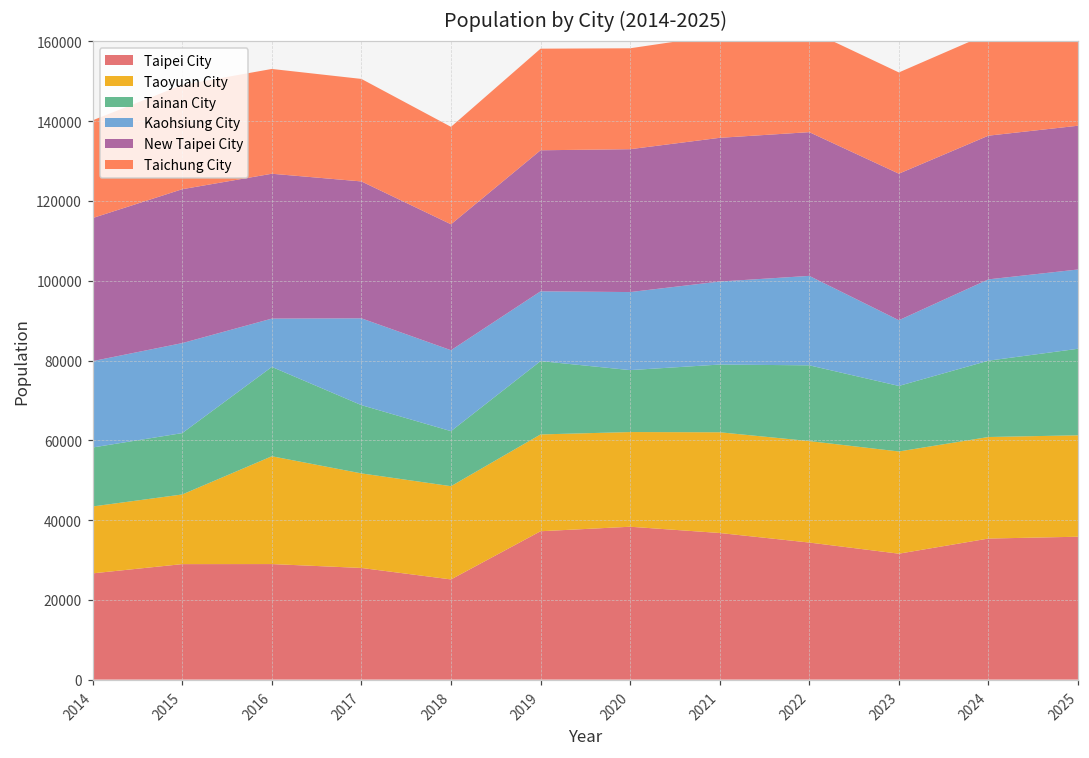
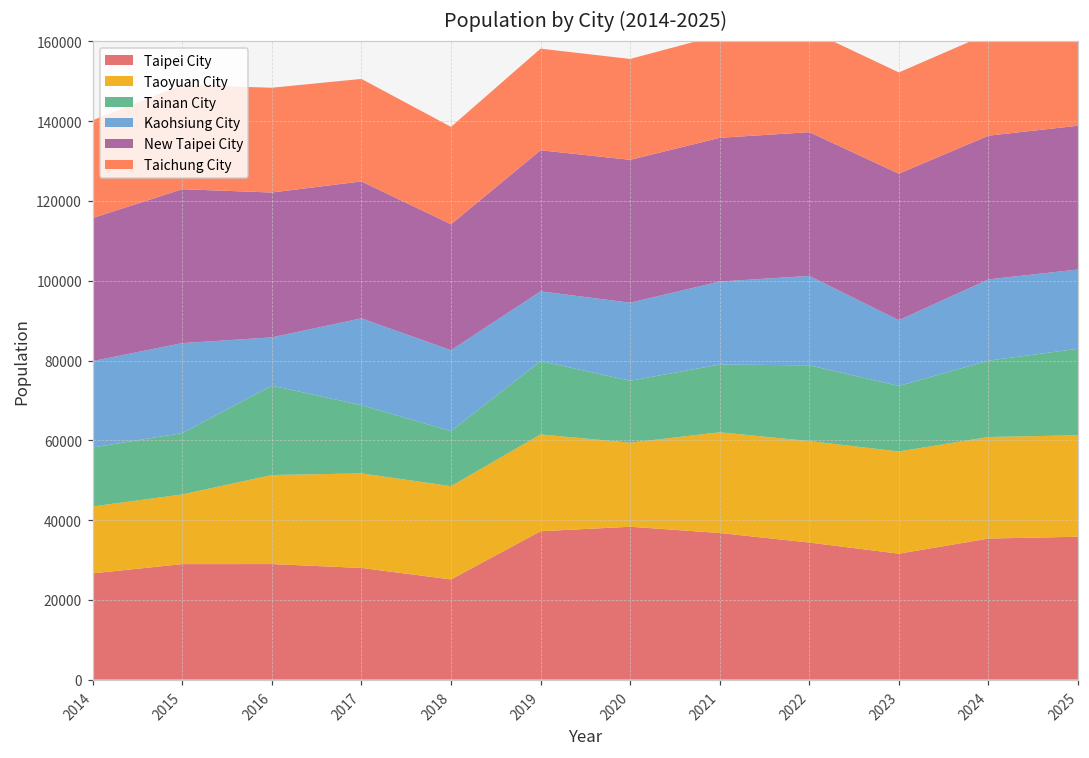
  {
    "Taoyuan City": {
      "2014": 17000,
      "2015": 17000,
-     "2016": 27000,
+     "2016": 22000,
      "2017": 24000,
      "2018": 23000,
      "2019": 24000,
-     "2020": 24000,
+     "2020": 21000,
      "2021": 25000,
      "2022": 25000,
      "2023": 26000,
      "2024": 25000,
      "2025": 25000
    },
    "Tainan City": {
      "2014": 15000,
      "2015": 15000,
      "2016": 22000,
      "2017": 17000,
      "2018": 14000,
      "2019": 18000,
      "2020": 16000,
      "2021": 17000,
      "2022": 19000,
      "2023": 16000,
      "2024": 19000,
      "2025": 22000
    },
    "Kaohsiung City": {
      "2014": 22000,
      "2015": 23000,
      "2016": 12000,
      "2017": 22000,
      "2018": 20000,
      "2019": 17000,
      "2020": 20000,
      "2021": 21000,
      "2022": 22000,
      "2023": 16000,
      "2024": 20000,
      "2025": 20000
    },
    "New Taipei City": {
      "2014": 36000,
      "2015": 39000,
      "2016": 36000,
      "2017": 34000,
      "2018": 32000,
      "2019": 35000,
      "2020": 36000,
      "2021": 36000,
      "2022": 36000,
      "2023": 37000,
      "2024": 36000,
      "2025": 36000
    }
  }
